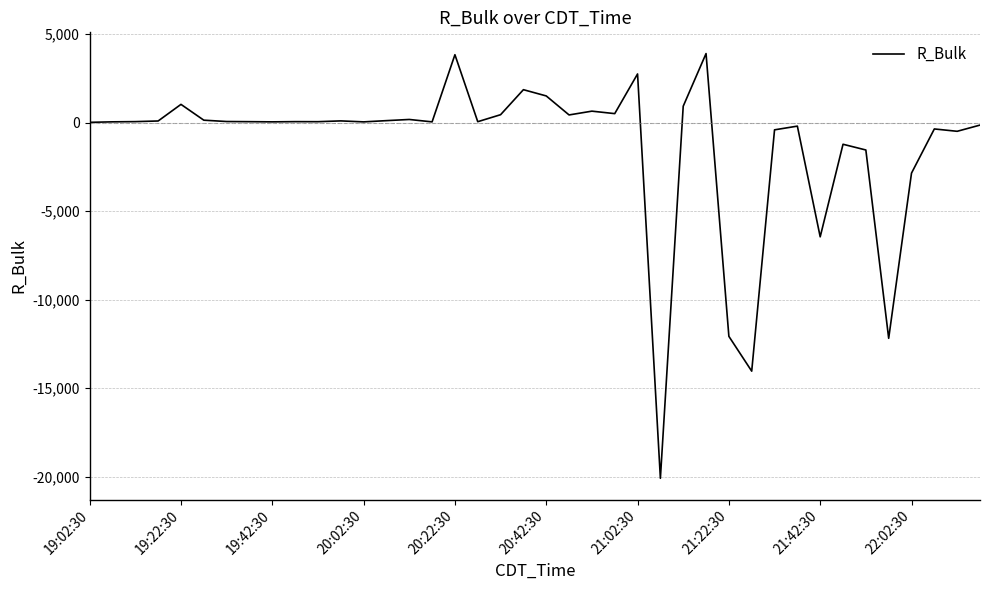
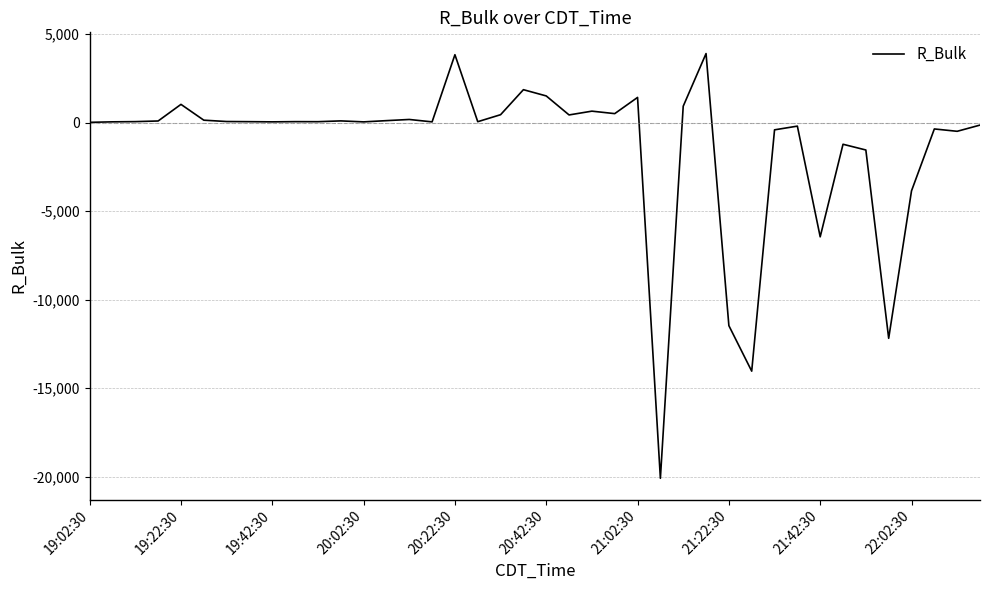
  {
    "19:02:30": "0",
    "19:22:30": "1,000",
    "19:42:30": "0",
    "20:02:30": "0",
    "20:22:30": "3,800",
    "20:42:30": "1,500",
-   "21:02:30": "2,800",
-   "21:22:30": "-12,100",
+   "21:02:30": "1,400",
+   "21:22:30": "-11,500",
    "21:42:30": "-6,400",
-   "22:02:30": "-2,900"
+   "22:02:30": "-3,900"
  }
